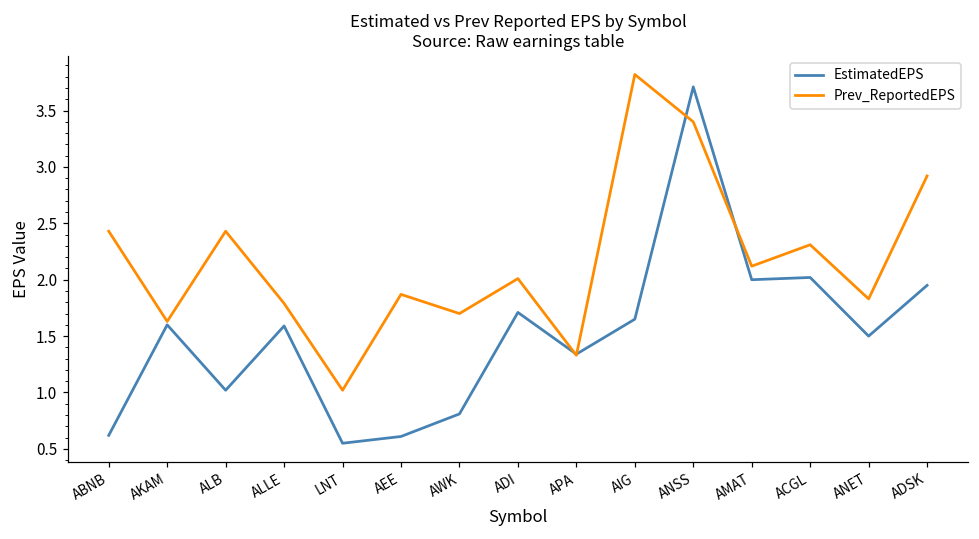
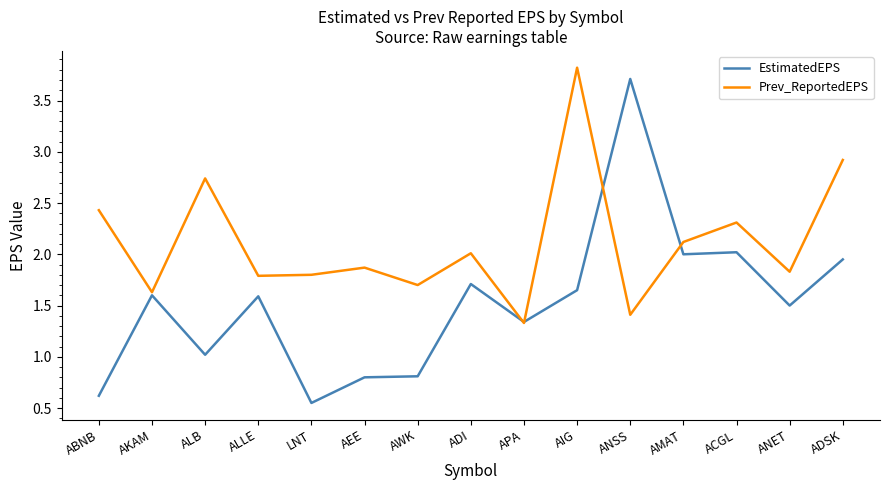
  {
    "EstimatedEPS": {
      "ABNB": 0.62,
      "AKAM": 1.60,
      "ALB": 1.02,
      "ALLE": 1.59,
      "LNT": 0.55,
-     "AEE": 0.61,
+     "AEE": 0.80,
      "AWK": 0.81,
      "ADI": 1.71,
      "AIG": 1.65,
      "ANSS": 3.71,
      "AMAT": 2.00,
      "ACGL": 2.02,
      "ANET": 1.50,
      "ADSK": 1.95
    },
    "Prev_ReportedEPS": {
      "ABNB": 2.43,
      "AKAM": 1.63,
-     "ALB": 2.43,
+     "ALB": 2.74,
      "ALLE": 1.79,
-     "LNT": 1.02,
+     "LNT": 1.80,
      "AEE": 1.87,
      "AWK": 1.70,
      "ADI": 2.01,
      "AIG": 3.82,
-     "ANSS": 3.40,
+     "ANSS": 1.41,
      "AMAT": 2.12,
      "ACGL": 2.31,
      "ANET": 1.83,
      "ADSK": 2.92
    }
  }
